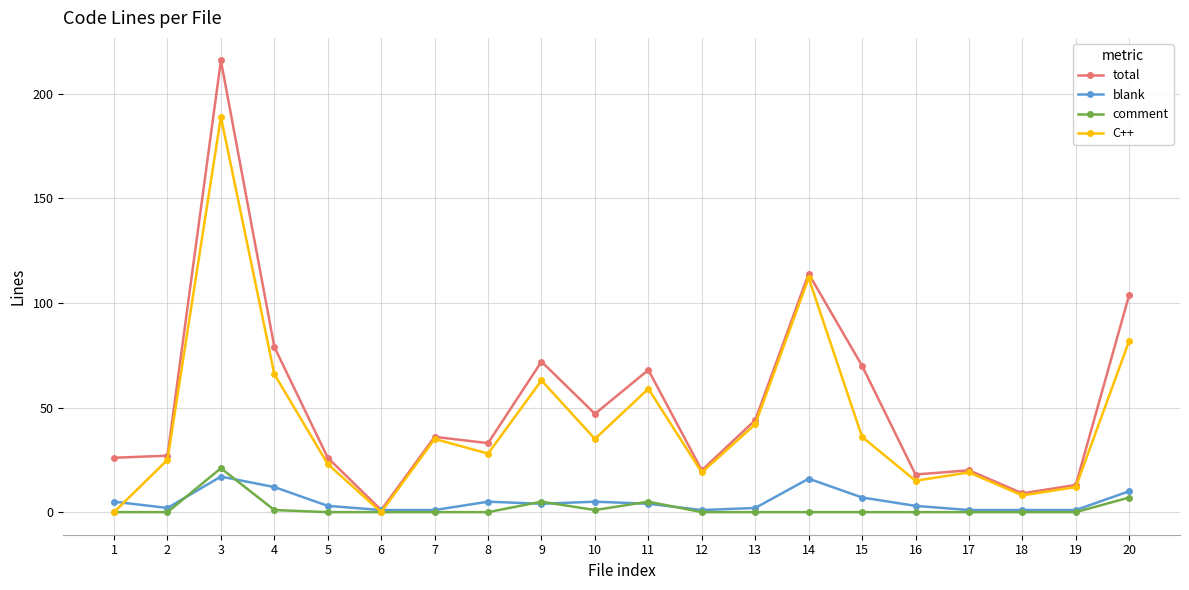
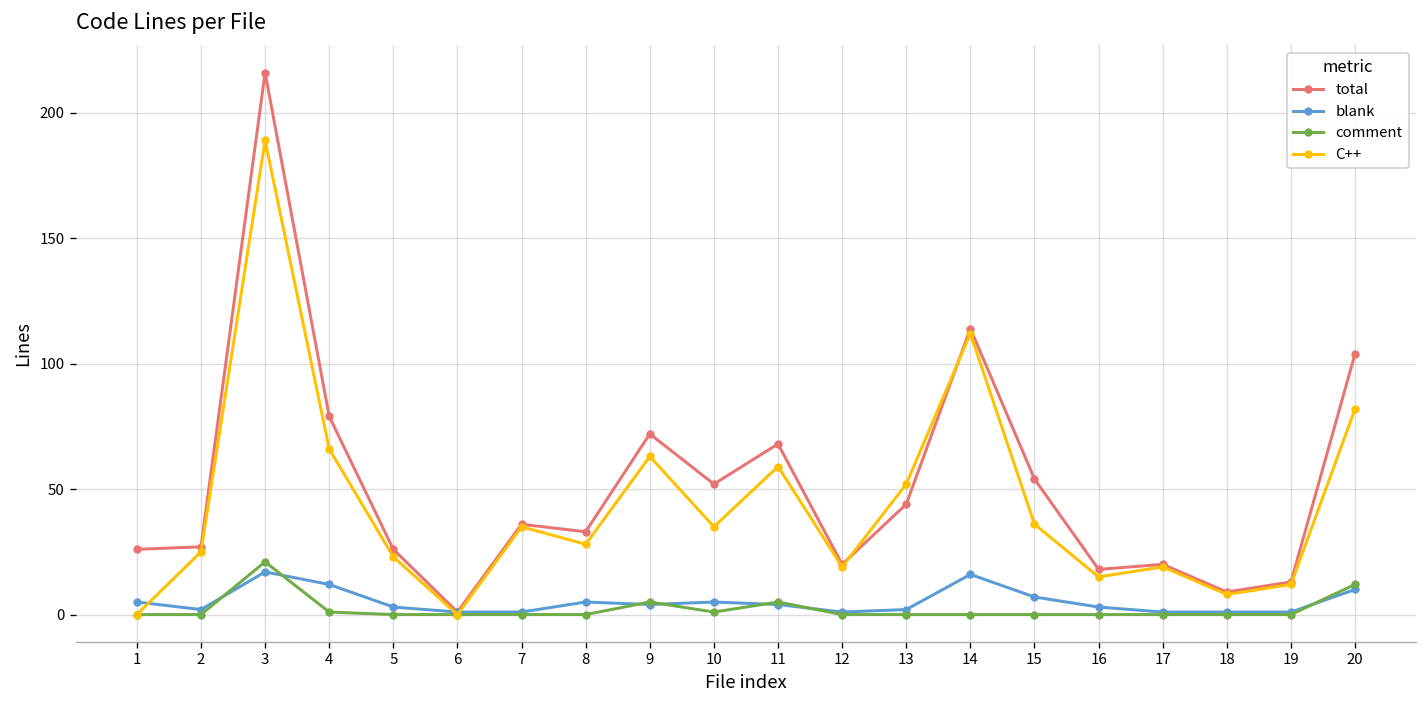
  {
    "total": {
      "1": 26,
      "2": 27,
      "3": 216,
      "4": 79,
      "5": 26,
      "8": 33,
      "9": 72,
-     "10": 47,
+     "10": 52,
      "11": 68,
      "13": 44,
      "14": 114,
-     "15": 70,
+     "15": 54,
      "16": 18,
      "20": 104
    },
    "blank": {
      "1": 5,
      "2": 2,
      "3": 17,
      "4": 12,
      "5": 3,
      "8": 5,
      "10": 5,
      "13": 2,
      "14": 16,
      "15": 7,
      "16": 3,
      "20": 10
    },
    "comment": {
      "2": 0,
      "3": 21,
      "4": 1,
      "5": 0,
      "8": 0,
      "10": 1,
      "13": 0,
      "14": 0,
      "15": 0,
      "16": 0,
-     "20": 7
+     "20": 12
    },
    "C++": {
      "2": 25,
      "3": 189,
      "4": 66,
      "5": 23,
      "8": 28,
      "9": 63,
      "10": 35,
      "11": 59,
-     "13": 42,
+     "13": 52,
      "14": 112,
      "15": 36,
      "16": 15,
      "20": 82
    }
  }
